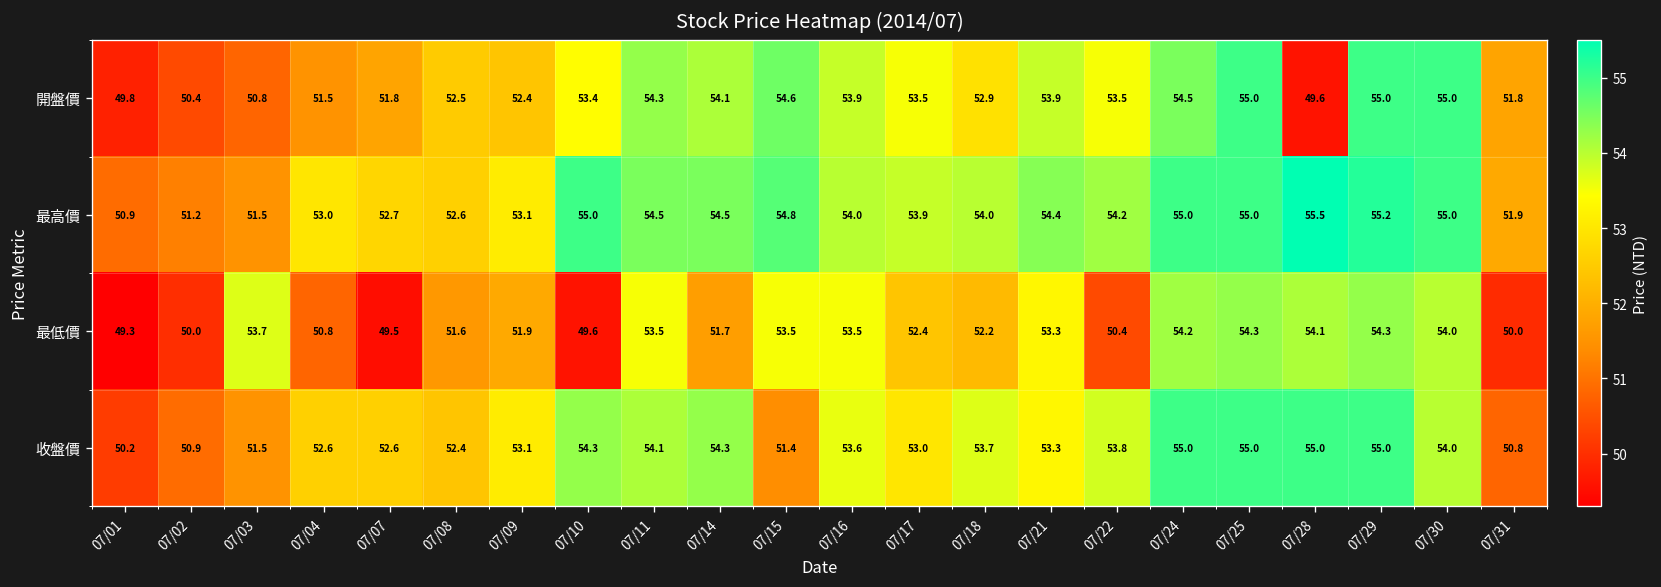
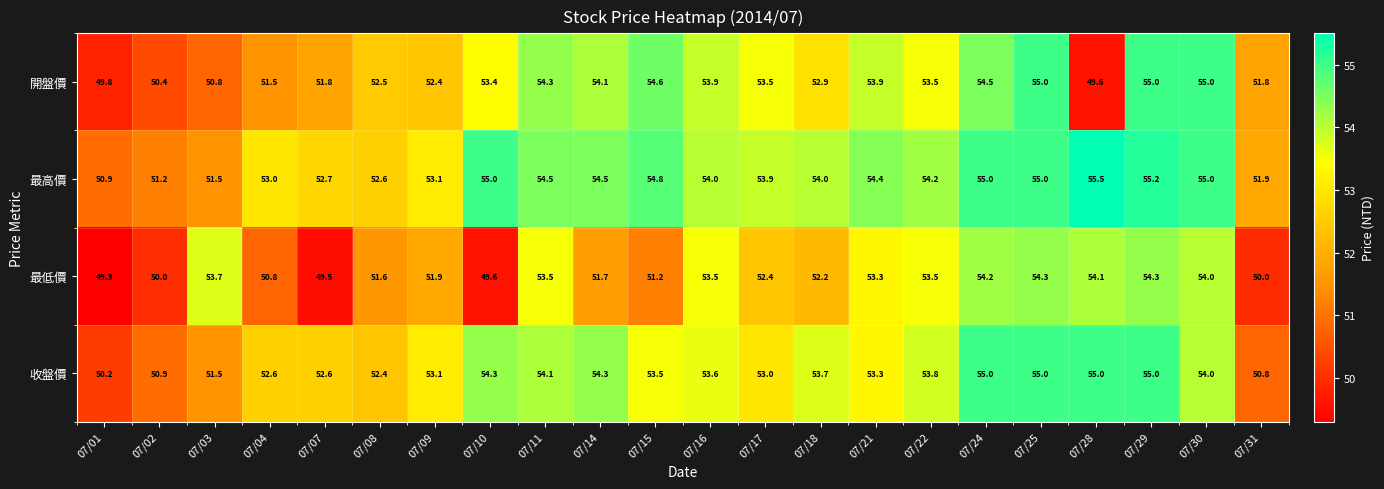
  {
    "開盤價": {
      "07/01": 49.8,
      "07/02": 50.4,
      "07/03": 50.8,
      "07/04": 51.5,
      "07/07": 51.8,
      "07/08": 52.5,
      "07/09": 52.4,
      "07/10": 53.4,
      "07/11": 54.3,
      "07/14": 54.1,
      "07/15": 54.6,
      "07/16": 53.9,
      "07/17": 53.5,
      "07/18": 52.9,
      "07/21": 53.9,
      "07/22": 53.5,
      "07/24": 54.5,
      "07/25": 55.0,
      "07/28": 49.6,
      "07/29": 55.0,
      "07/30": 55.0,
      "07/31": 51.8
    },
    "最高價": {
      "07/01": 50.9,
      "07/02": 51.2,
      "07/03": 51.5,
      "07/04": 53.0,
      "07/07": 52.7,
      "07/08": 52.6,
      "07/09": 53.1,
      "07/10": 55.0,
      "07/11": 54.5,
      "07/14": 54.5,
      "07/15": 54.8,
      "07/16": 54.0,
      "07/17": 53.9,
      "07/18": 54.0,
      "07/21": 54.4,
      "07/22": 54.2,
      "07/24": 55.0,
      "07/25": 55.0,
      "07/28": 55.5,
      "07/29": 55.2,
      "07/30": 55.0,
      "07/31": 51.9
    },
    "最低價": {
      "07/01": 49.3,
      "07/02": 50.0,
      "07/03": 53.7,
      "07/04": 50.8,
      "07/07": 49.5,
      "07/08": 51.6,
      "07/09": 51.9,
      "07/10": 49.6,
      "07/11": 53.5,
      "07/14": 51.7,
-     "07/15": 53.5,
+     "07/15": 51.2,
      "07/16": 53.5,
      "07/17": 52.4,
      "07/18": 52.2,
      "07/21": 53.3,
-     "07/22": 50.4,
+     "07/22": 53.5,
      "07/24": 54.2,
      "07/25": 54.3,
      "07/28": 54.1,
      "07/29": 54.3,
      "07/30": 54.0,
      "07/31": 50.0
    },
    "收盤價": {
      "07/01": 50.2,
      "07/02": 50.9,
      "07/03": 51.5,
      "07/04": 52.6,
      "07/07": 52.6,
      "07/08": 52.4,
      "07/09": 53.1,
      "07/10": 54.3,
      "07/11": 54.1,
      "07/14": 54.3,
-     "07/15": 51.4,
+     "07/15": 53.5,
      "07/16": 53.6,
      "07/17": 53.0,
      "07/18": 53.7,
      "07/21": 53.3,
      "07/22": 53.8,
      "07/24": 55.0,
      "07/25": 55.0,
      "07/28": 55.0,
      "07/29": 55.0,
      "07/30": 54.0,
      "07/31": 50.8
    }
  }
